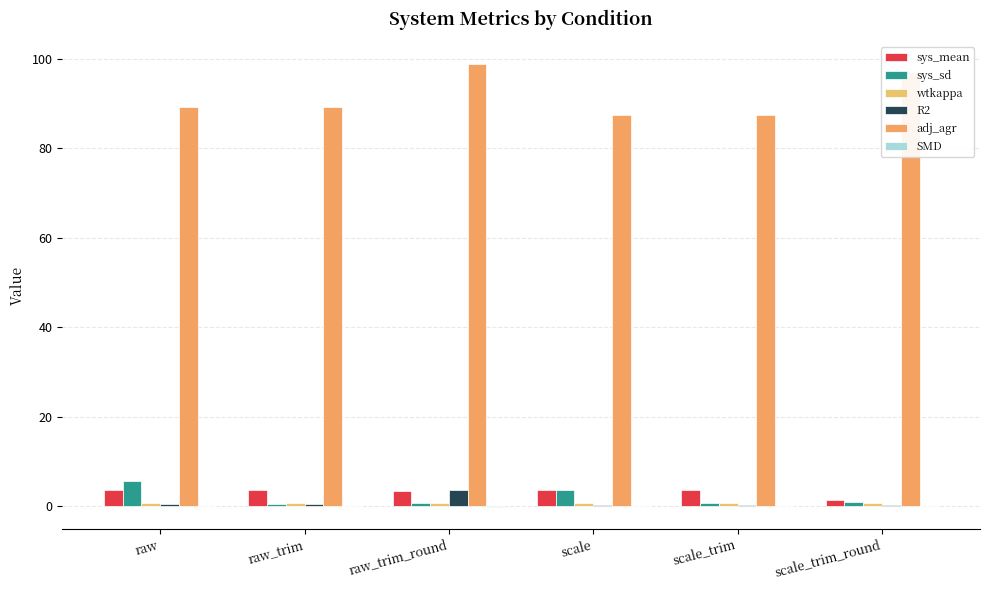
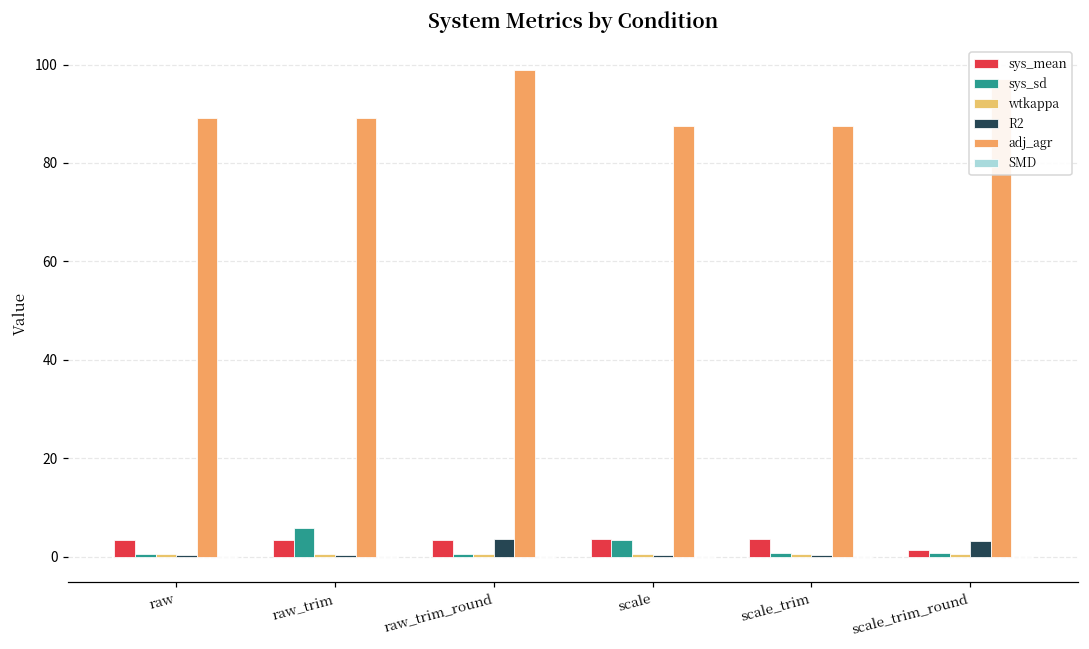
  {
    "sys_mean": {
      "raw": 3,
      "raw_trim": 3,
      "raw_trim_round": 3,
      "scale": 4,
      "scale_trim": 4,
      "scale_trim_round": 1
    },
    "sys_sd": {
-     "raw": 6,
-     "raw_trim": 1,
+     "raw": 1,
+     "raw_trim": 6,
      "raw_trim_round": 1,
      "scale": 3,
      "scale_trim": 1,
      "scale_trim_round": 1
    },
    "R2": {
      "raw_trim_round": 4,
-     "scale_trim_round": 0
+     "scale_trim_round": 3
    }
  }
